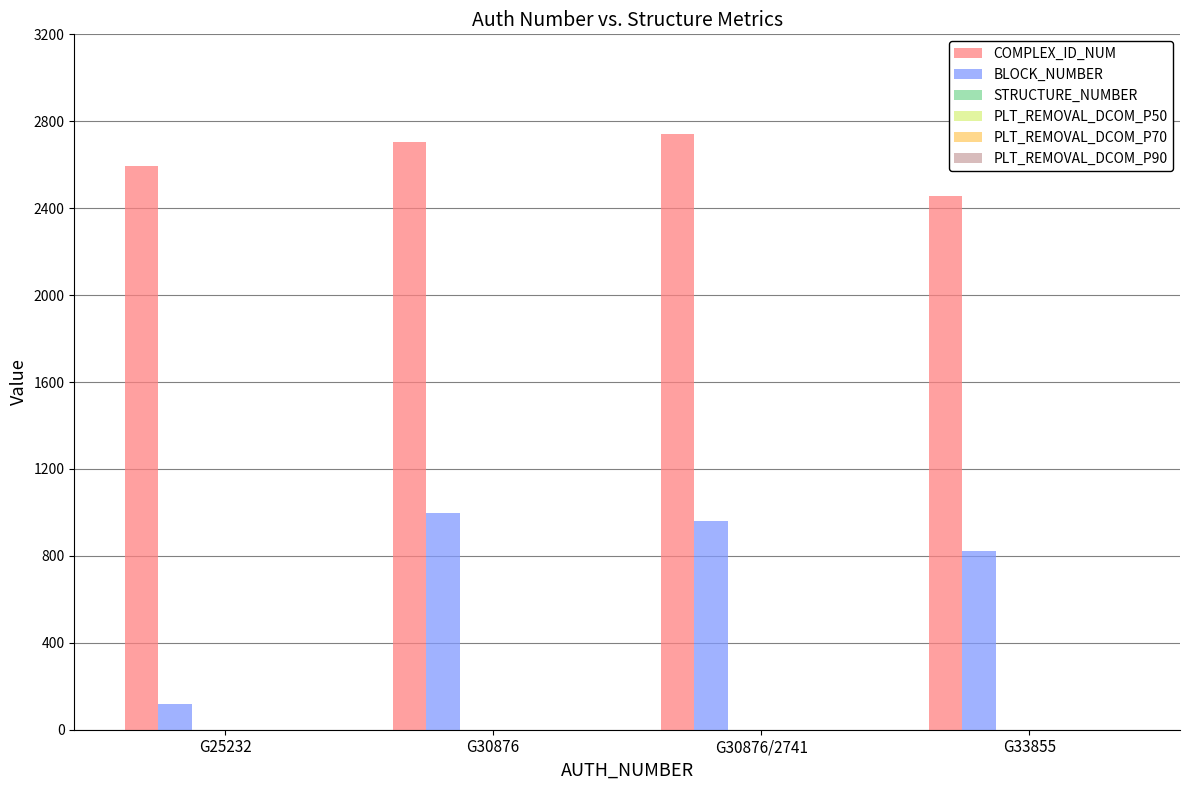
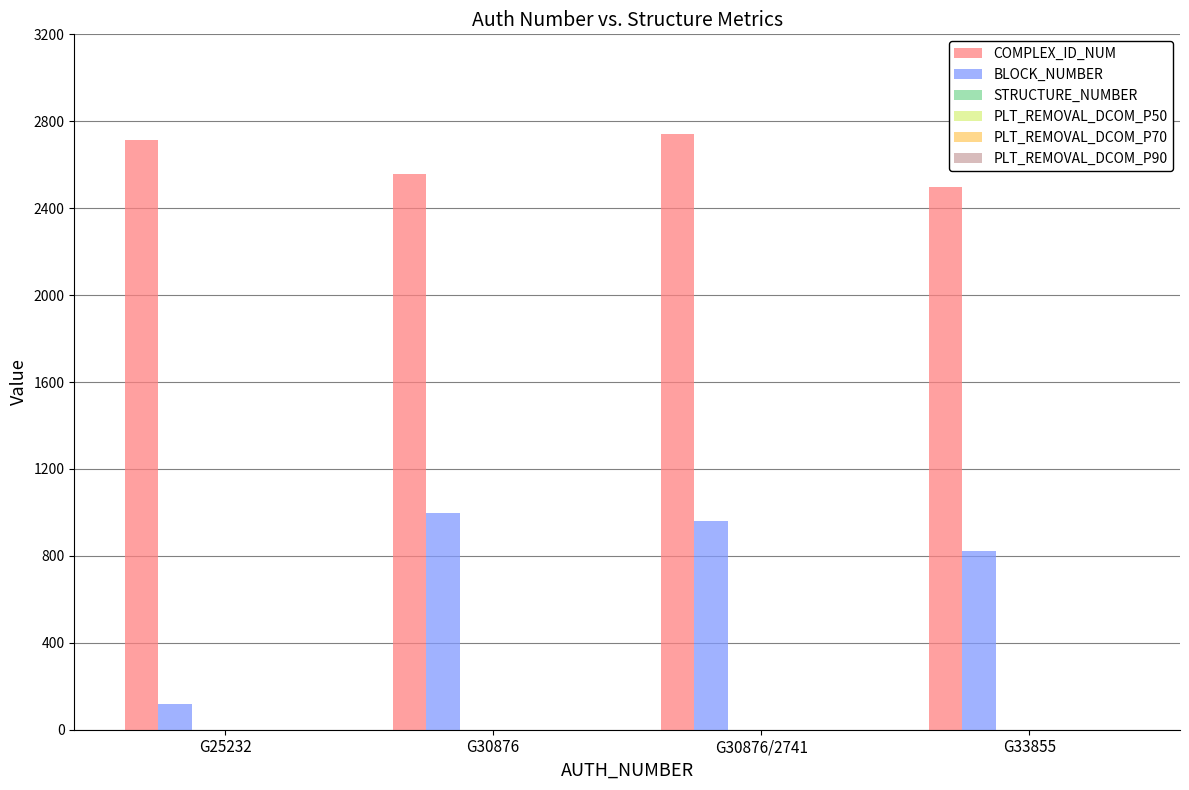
  {
    "COMPLEX_ID_NUM": {
-     "G25232": 2600,
-     "G30876": 2700,
+     "G25232": 2720,
+     "G30876": 2560,
      "G30876/2741": 2740,
-     "G33855": 2460
+     "G33855": 2500
    },
    "BLOCK_NUMBER": {
      "G25232": 120,
      "G30876": 1000,
      "G30876/2741": 960,
      "G33855": 820
    },
    "PLT_REMOVAL_DCOM_P90": {
      "G25232": 0,
      "G30876": 0,
      "G30876/2741": 0,
      "G33855": 0
    }
  }
